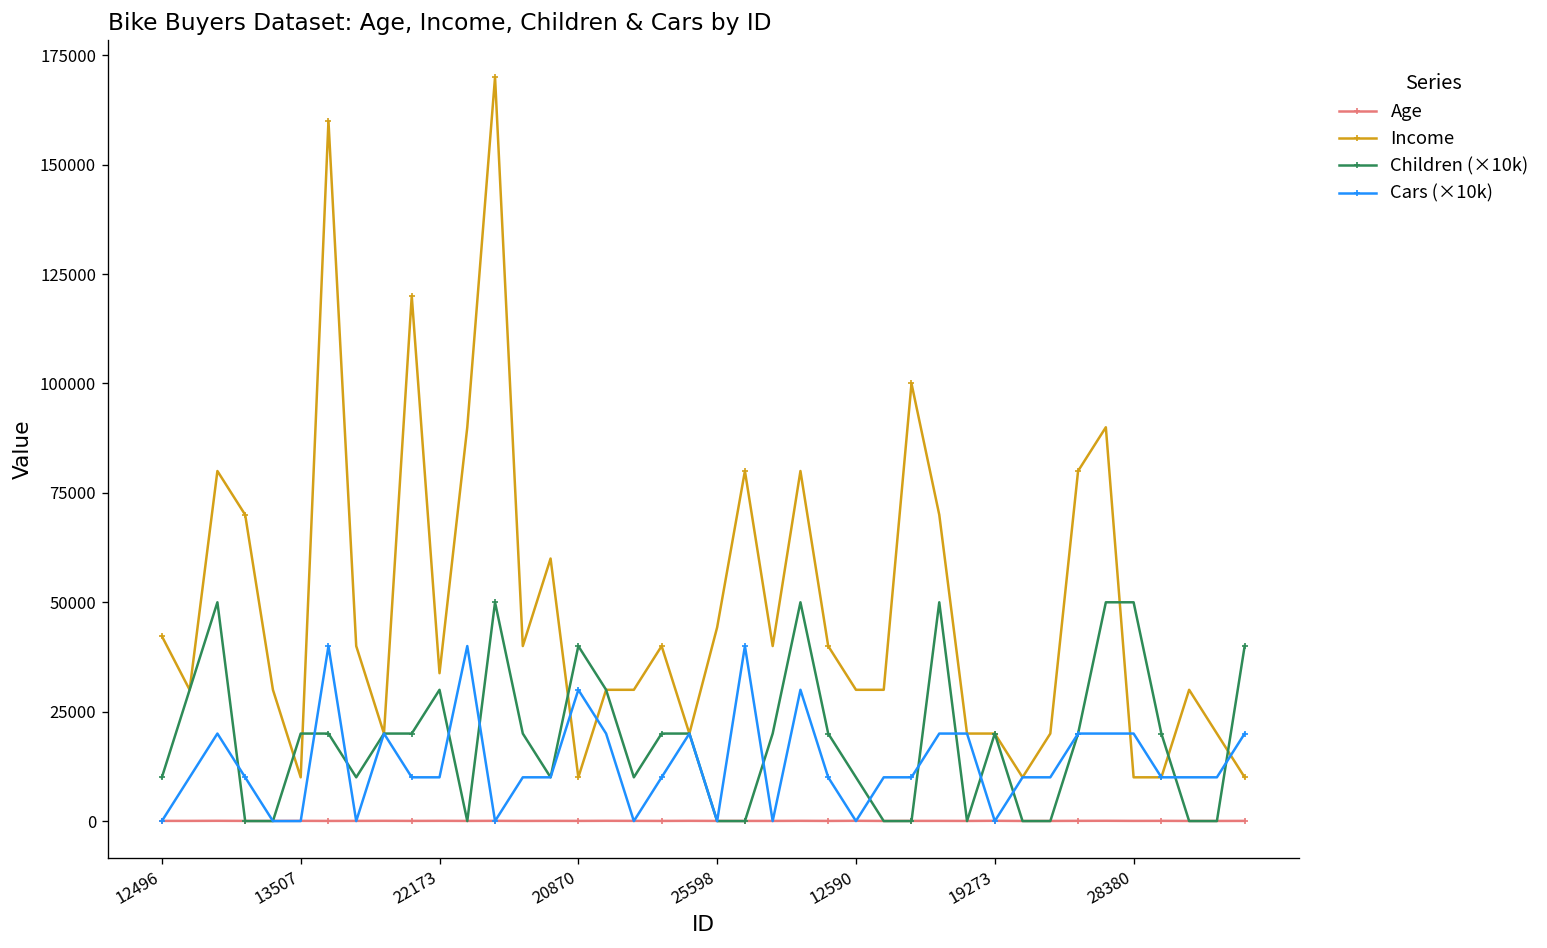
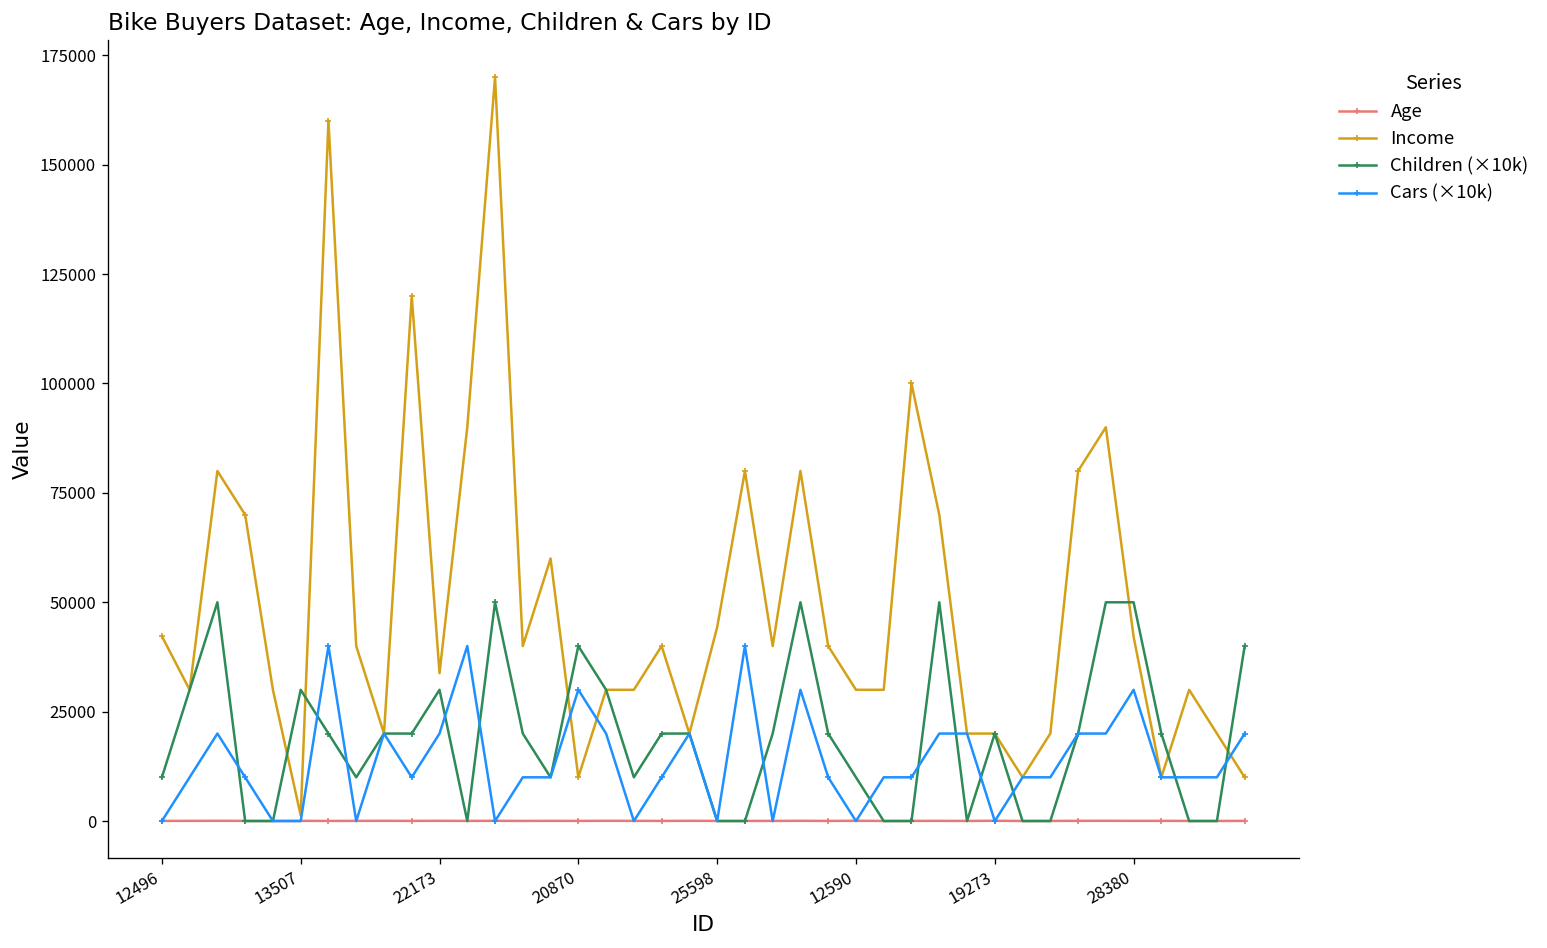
  {
    "Age": {
      "22173": 0,
      "20870": 0,
      "28380": 0
    },
    "Income": {
      "12496": 42000,
-     "13507": 10000,
+     "13507": 1000,
      "22173": 34000,
      "20870": 10000,
      "25598": 44000,
      "12590": 30000,
-     "28380": 10000
+     "28380": 42000
    },
    "Children (×10k)": {
      "12496": 10000,
-     "13507": 20000,
+     "13507": 30000,
      "22173": 30000,
      "20870": 40000,
      "12590": 10000,
      "28380": 50000
    },
    "Cars (×10k)": {
-     "22173": 10000,
+     "22173": 20000,
      "20870": 30000,
-     "28380": 20000
+     "28380": 30000
    }
  }
